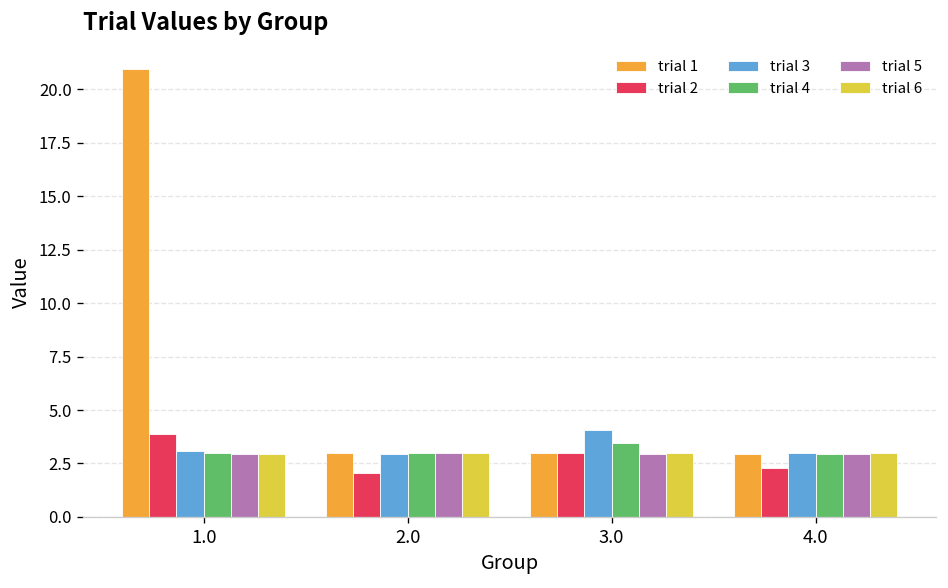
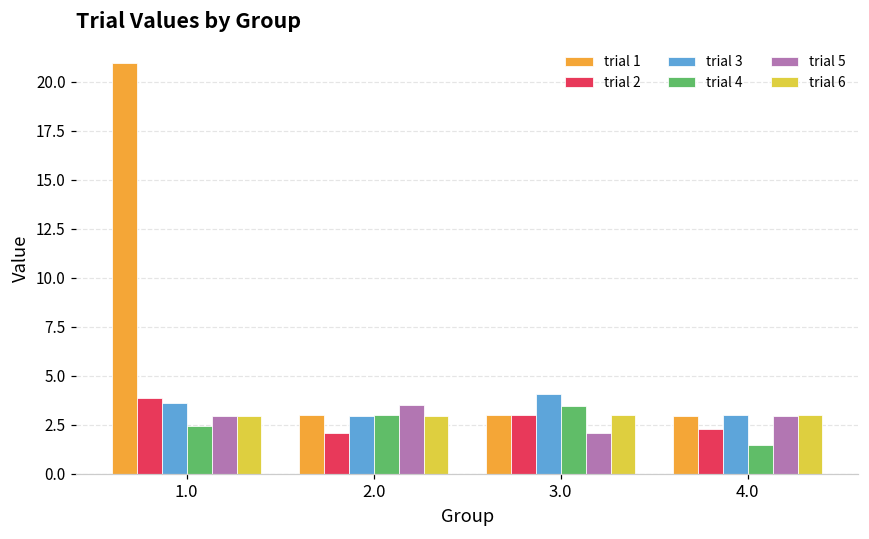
  {
    "trial 2": {
      "1.0": 3.9,
      "2.0": 2.1,
      "3.0": 3.0,
      "4.0": 2.3
    },
    "trial 3": {
-     "1.0": 3.1,
+     "1.0": 3.6,
      "2.0": 2.9,
      "3.0": 4.1,
      "4.0": 3.0
    },
    "trial 4": {
-     "1.0": 3.0,
+     "1.0": 2.4,
      "2.0": 3.0,
      "3.0": 3.5,
-     "4.0": 3.0
+     "4.0": 1.5
    },
    "trial 5": {
      "1.0": 2.9,
-     "2.0": 3.0,
-     "3.0": 2.9,
+     "2.0": 3.5,
+     "3.0": 2.1,
      "4.0": 3.0
    }
  }
